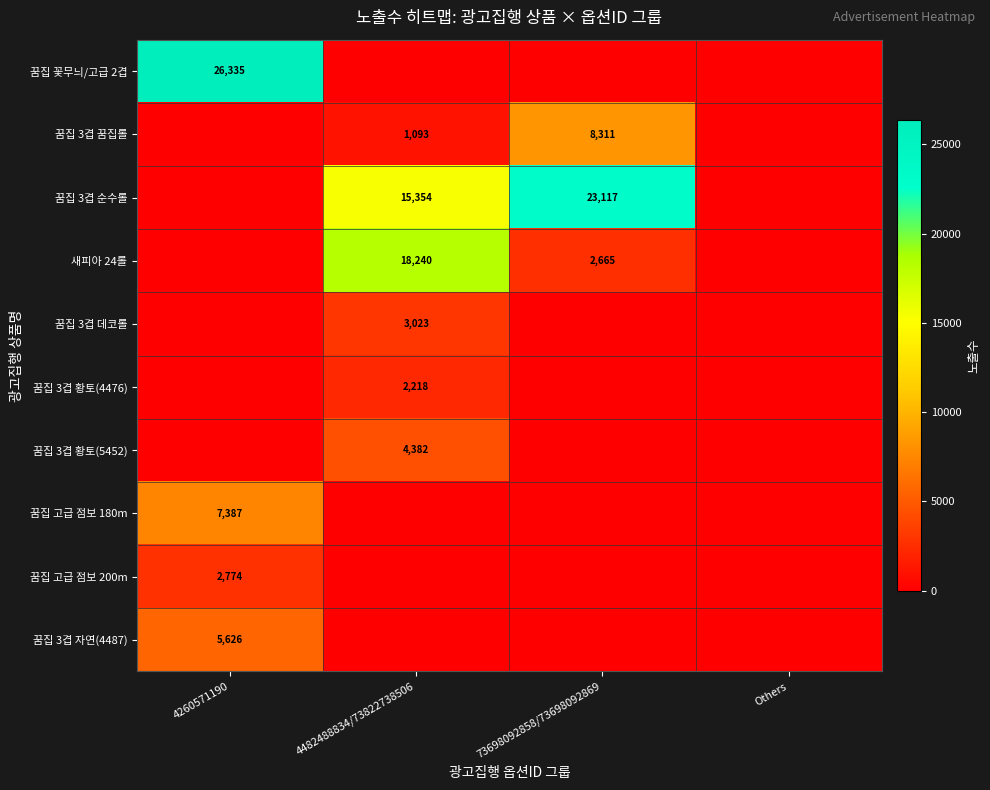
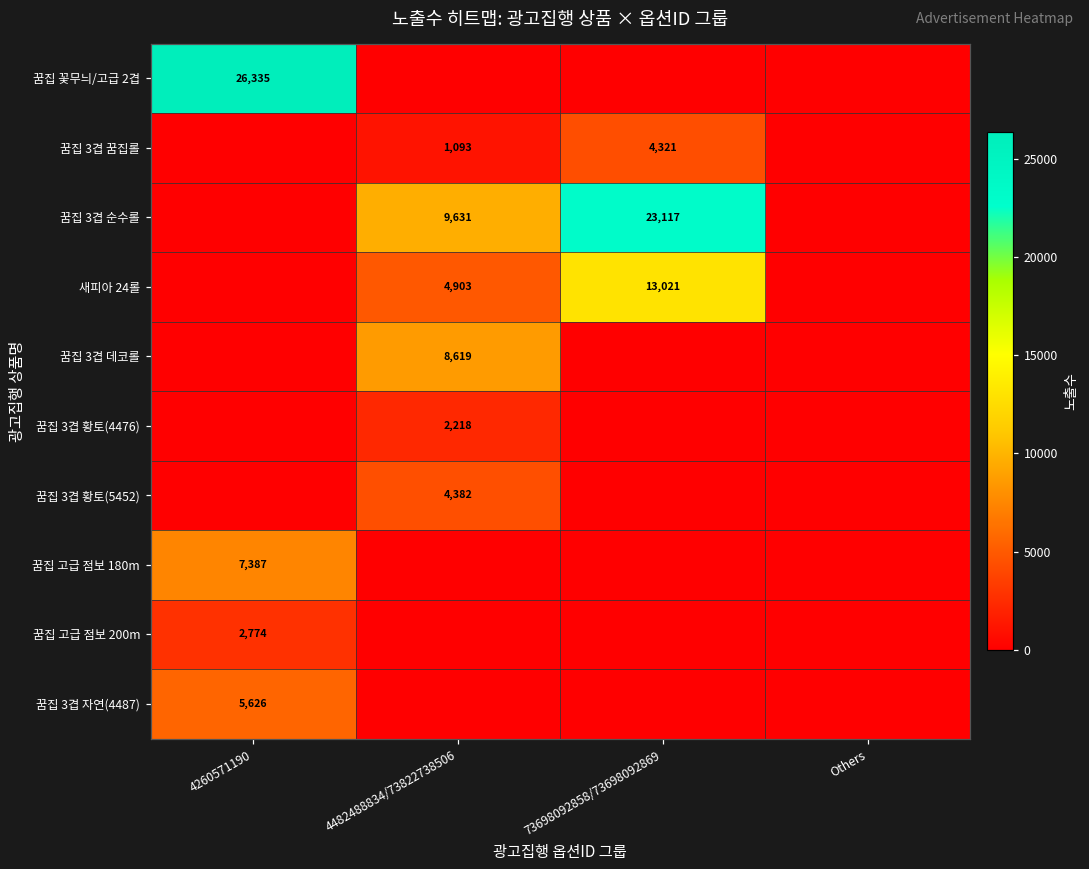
  {
    "꿈집 꽃무늬/고급 2겹": {
      "4260571190": "26,335"
    },
    "꿈집 3겹 꿈집롤": {
      "4482488834/73822738506": "1,093",
-     "73698092858/73698092869": "8,311"
+     "73698092858/73698092869": "4,321"
    },
    "꿈집 3겹 순수롤": {
-     "4482488834/73822738506": "15,354",
+     "4482488834/73822738506": "9,631",
      "73698092858/73698092869": "23,117"
    },
    "새피아 24롤": {
-     "4482488834/73822738506": "18,240",
-     "73698092858/73698092869": "2,665"
+     "4482488834/73822738506": "4,903",
+     "73698092858/73698092869": "13,021"
    },
    "꿈집 3겹 데코롤": {
-     "4482488834/73822738506": "3,023"
+     "4482488834/73822738506": "8,619"
    },
    "꿈집 3겹 황토(4476)": {
      "4482488834/73822738506": "2,218"
    },
    "꿈집 3겹 황토(5452)": {
      "4482488834/73822738506": "4,382"
    },
    "꿈집 고급 점보 180m": {
      "4260571190": "7,387"
    },
    "꿈집 고급 점보 200m": {
      "4260571190": "2,774"
    },
    "꿈집 3겹 자연(4487)": {
      "4260571190": "5,626"
    }
  }
